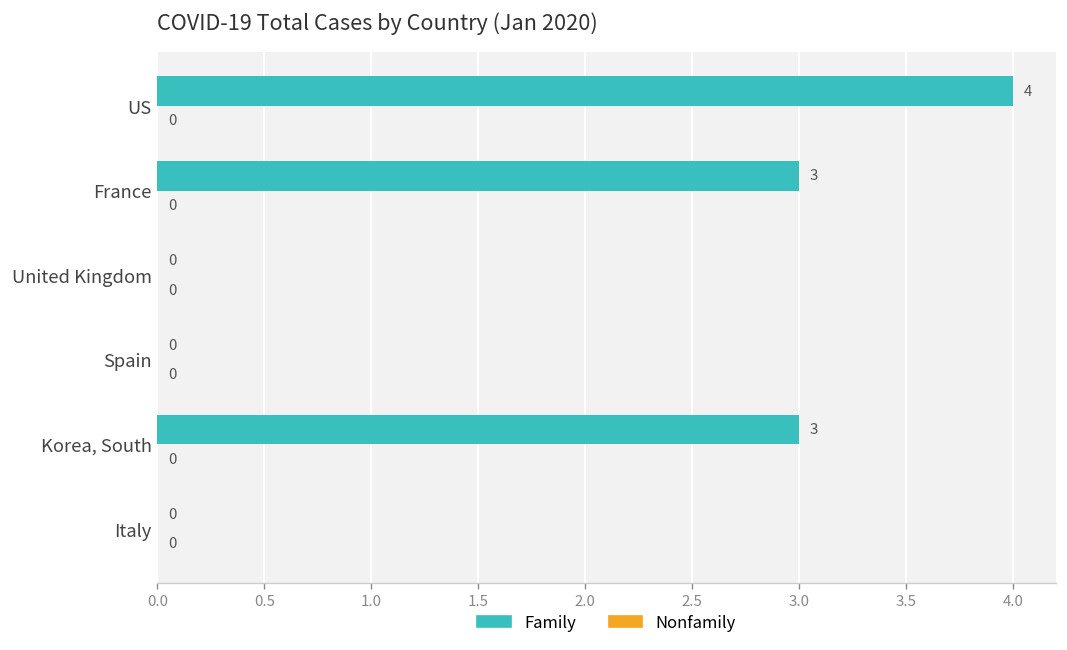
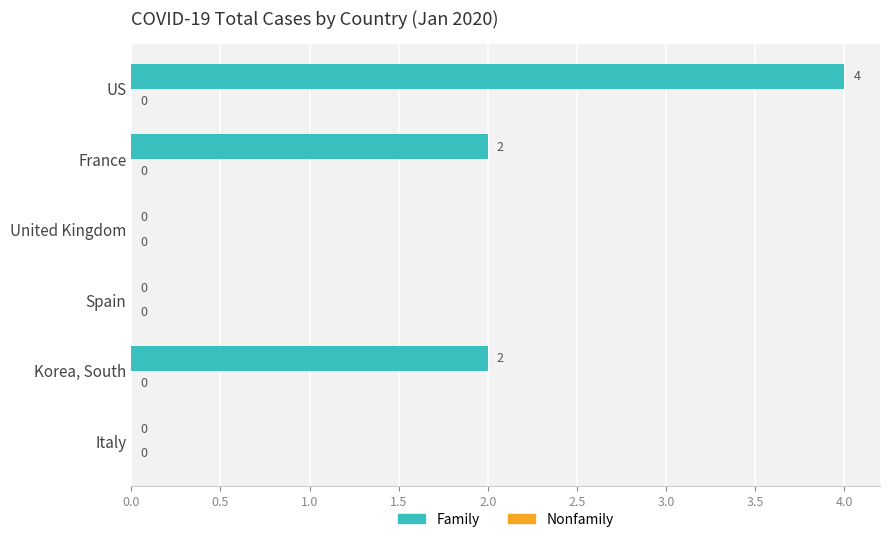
  {
    "Family": {
      "US": 4,
-     "France": 3,
+     "France": 2,
      "United Kingdom": 0,
      "Spain": 0,
-     "Korea, South": 3,
+     "Korea, South": 2,
      "Italy": 0
    },
    "Nonfamily": {
      "US": 0,
      "France": 0,
      "United Kingdom": 0,
      "Spain": 0,
      "Korea, South": 0,
      "Italy": 0
    }
  }
